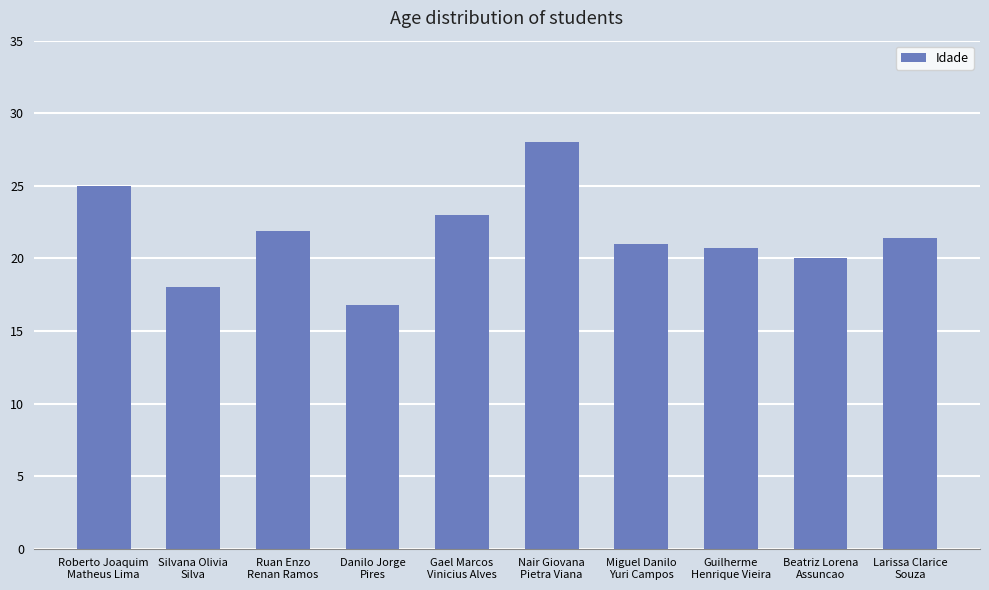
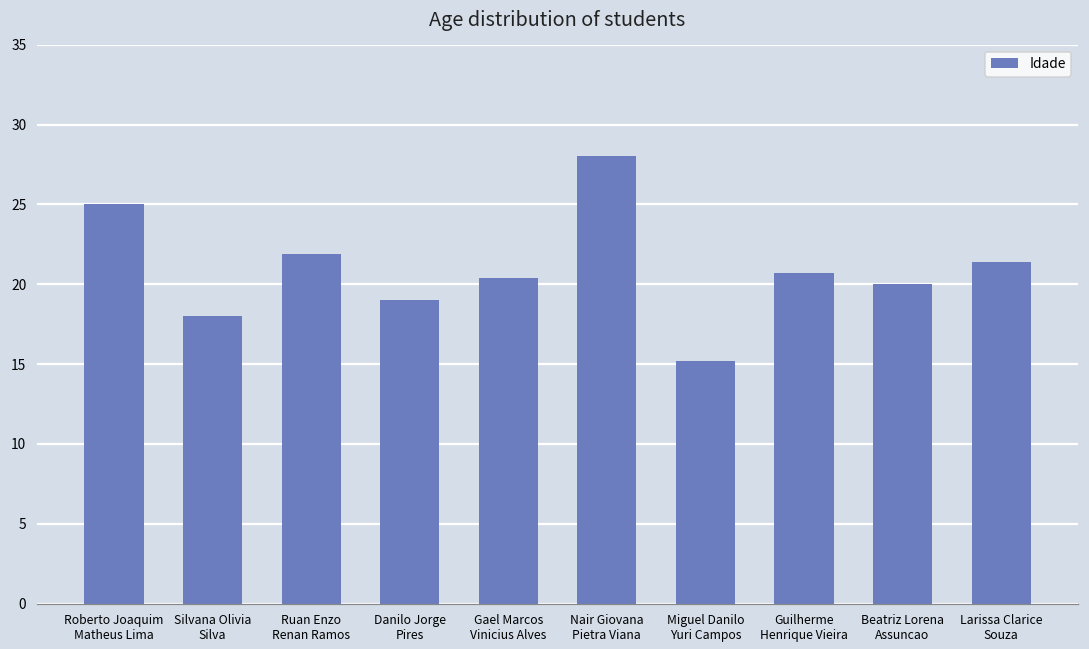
  {
    "Roberto Joaquim Matheus Lima": 25.0,
    "Silvana Olivia Silva": 18.0,
    "Ruan Enzo Renan Ramos": 21.9,
-   "Danilo Jorge Pires": 16.8,
-   "Gael Marcos Vinicius Alves": 23.0,
+   "Danilo Jorge Pires": 19.0,
+   "Gael Marcos Vinicius Alves": 20.4,
    "Nair Giovana Pietra Viana": 28.0,
-   "Miguel Danilo Yuri Campos": 21.0,
+   "Miguel Danilo Yuri Campos": 15.2,
    "Guilherme Henrique Vieira": 20.7,
    "Beatriz Lorena Assuncao": 20.0,
    "Larissa Clarice Souza": 21.4
  }
